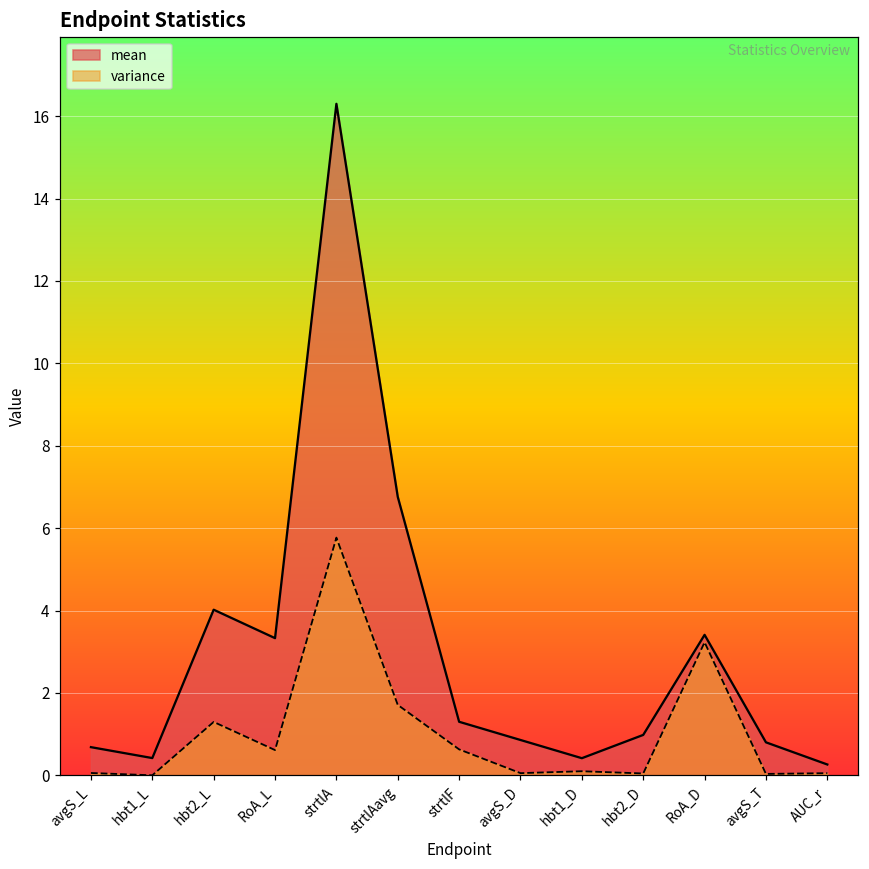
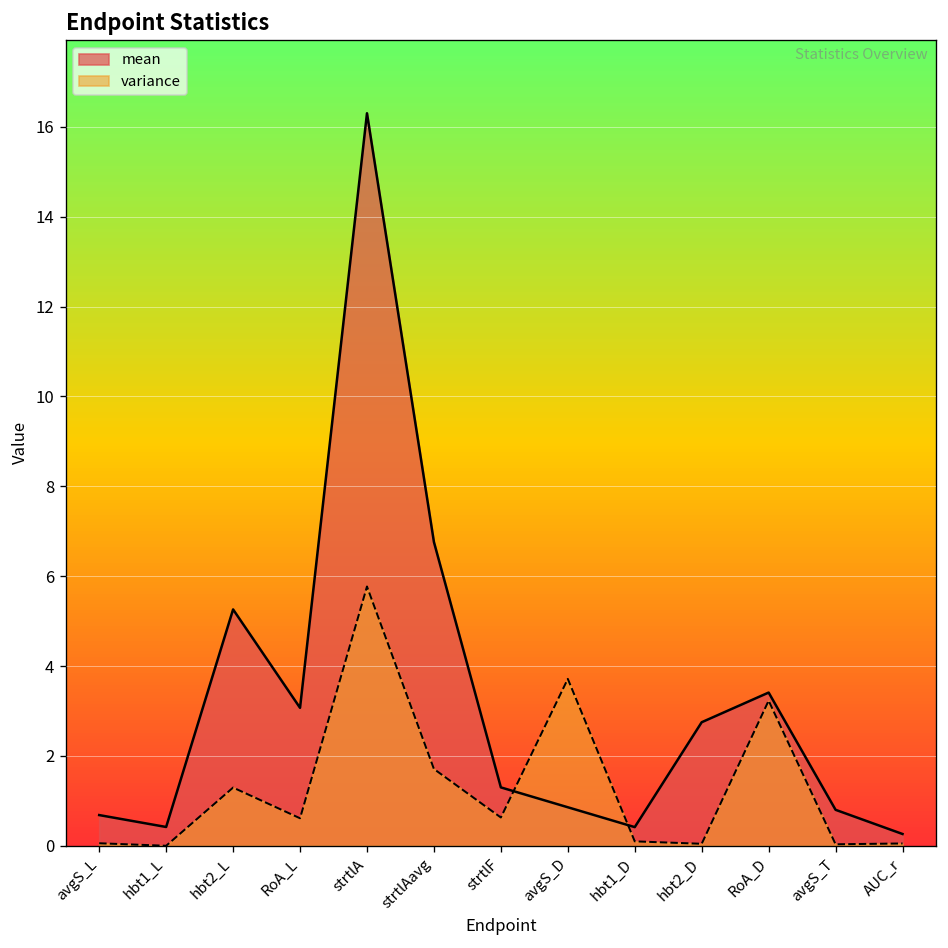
  {
    "mean": {
      "avgS_L": 0.7,
      "hbt1_L": 0.4,
-     "hbt2_L": 4.0,
-     "RoA_L": 3.3,
+     "hbt2_L": 5.3,
+     "RoA_L": 3.1,
      "strtlA": 16.3,
      "strtlAavg": 6.8,
      "strtlF": 1.3,
      "avgS_D": 0.9,
      "hbt1_D": 0.4,
-     "hbt2_D": 1.0,
+     "hbt2_D": 2.8,
      "RoA_D": 3.4,
      "avgS_T": 0.8,
      "AUC_r": 0.3
    },
    "variance": {
      "avgS_L": 0.1,
      "hbt1_L": 0.0,
      "hbt2_L": 1.3,
      "RoA_L": 0.6,
      "strtlA": 5.8,
      "strtlAavg": 1.7,
      "strtlF": 0.6,
-     "avgS_D": 0.1,
+     "avgS_D": 3.7,
      "hbt1_D": 0.1,
      "hbt2_D": 0.0,
      "RoA_D": 3.2,
      "avgS_T": 0.0,
      "AUC_r": 0.1
    }
  }
